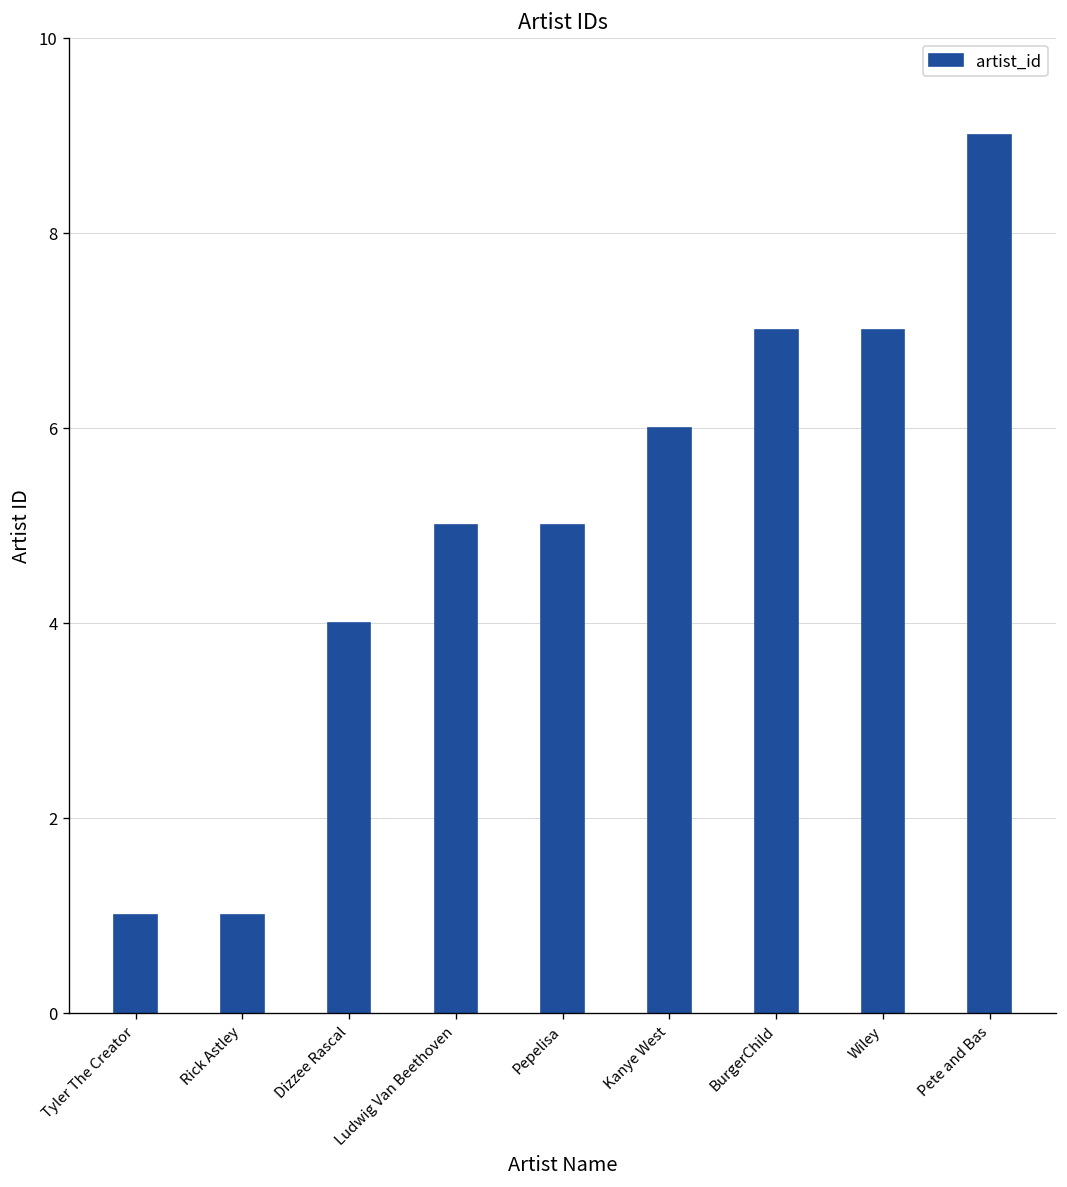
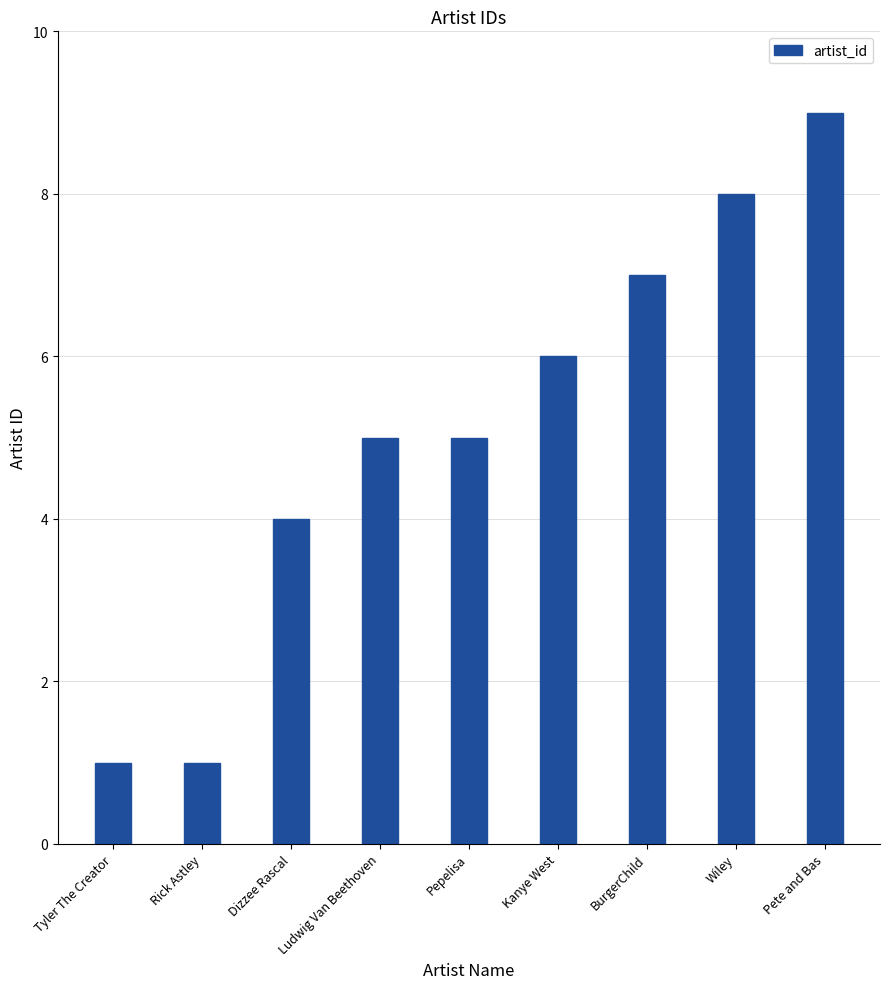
  {
    "Tyler The Creator": 1,
    "Rick Astley": 1,
    "Dizzee Rascal": 4,
    "Ludwig Van Beethoven": 5,
    "Pepelisa": 5,
    "Kanye West": 6,
    "BurgerChild": 7,
-   "Wiley": 7,
+   "Wiley": 8,
    "Pete and Bas": 9
  }
